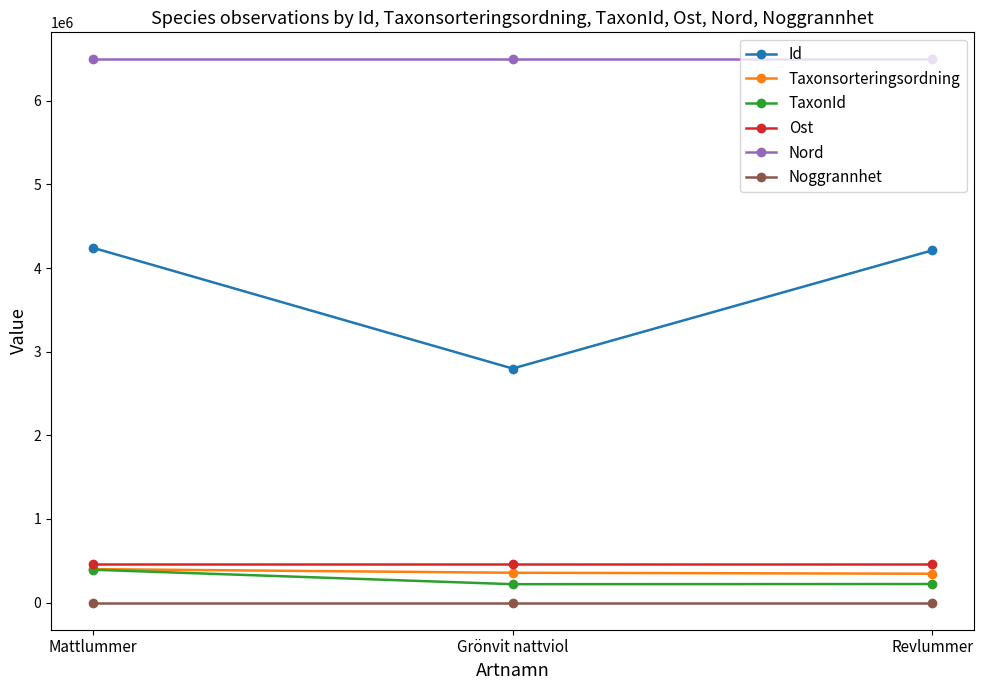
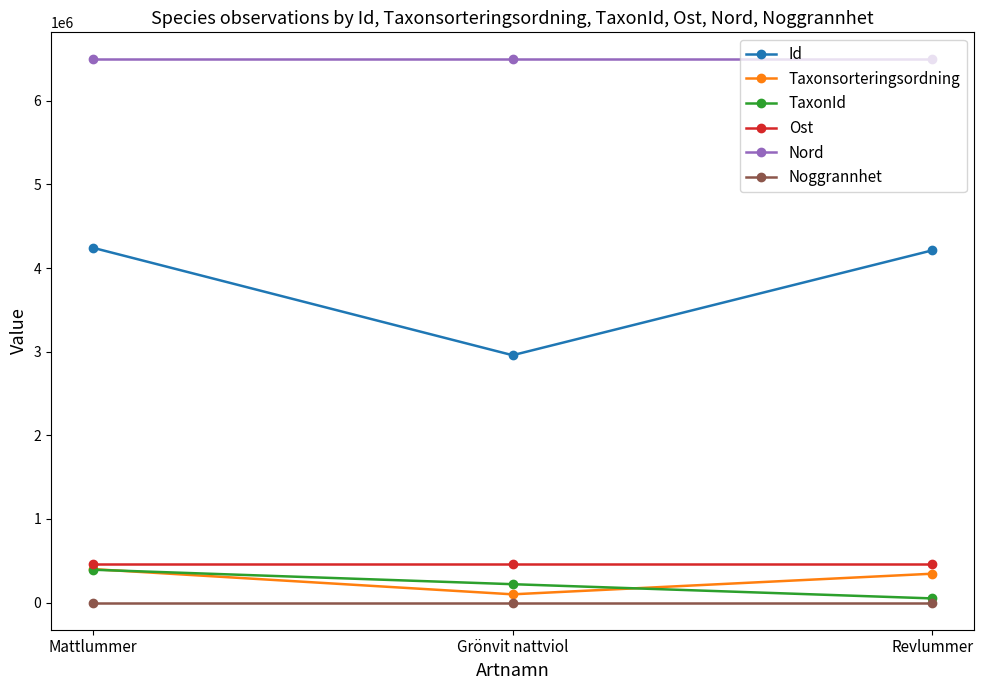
  {
    "Id": {
      "Mattlummer": 4200000,
-     "Grönvit nattviol": 2800000,
+     "Grönvit nattviol": 3000000,
      "Revlummer": 4200000
    },
    "Taxonsorteringsordning": {
-     "Grönvit nattviol": 400000,
+     "Grönvit nattviol": 100000,
      "Revlummer": 300000
    },
    "TaxonId": {
      "Grönvit nattviol": 200000,
-     "Revlummer": 200000
+     "Revlummer": 0
    },
    "Ost": {
      "Mattlummer": 500000,
      "Grönvit nattviol": 500000,
      "Revlummer": 500000
    },
    "Nord": {
      "Mattlummer": 6500000,
      "Grönvit nattviol": 6500000
    },
    "Noggrannhet": {
      "Mattlummer": 0,
      "Grönvit nattviol": 0,
      "Revlummer": 0
    }
  }
